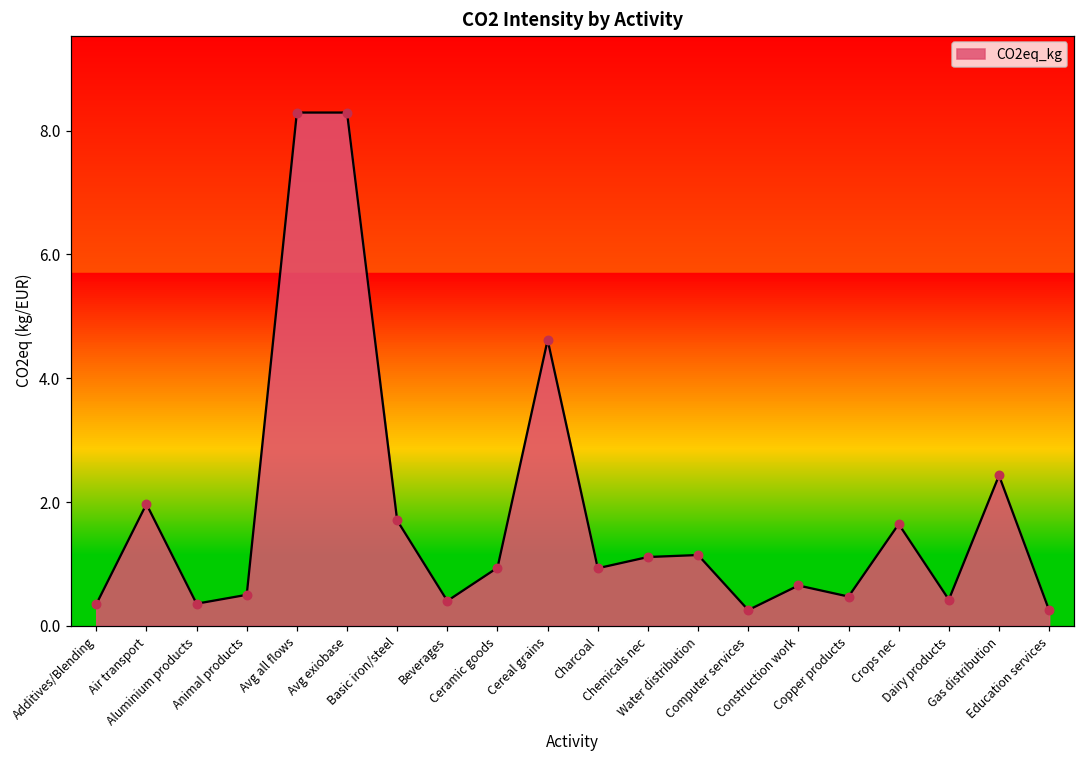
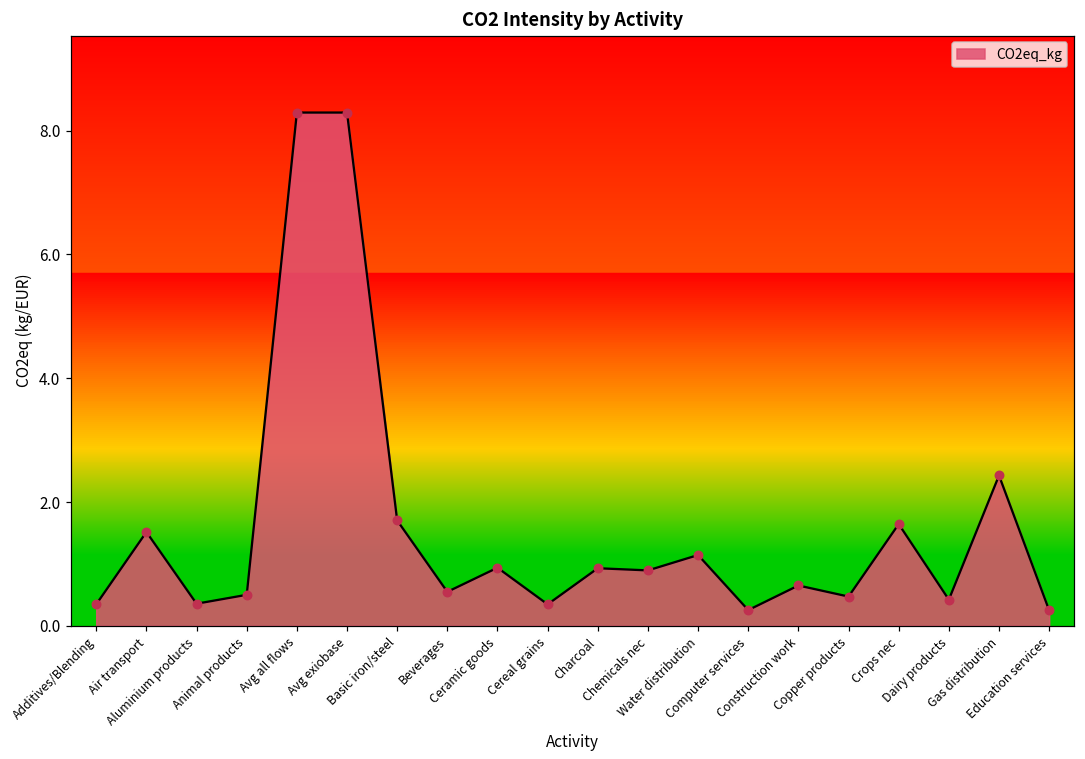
  {
    "Additives/Blending": 0.3,
-   "Air transport": 2.0,
+   "Air transport": 1.5,
    "Aluminium products": 0.4,
    "Animal products": 0.5,
    "Avg all flows": 8.3,
    "Avg exiobase": 8.3,
    "Basic iron/steel": 1.7,
-   "Beverages": 0.4,
+   "Beverages": 0.5,
    "Ceramic goods": 0.9,
-   "Cereal grains": 4.6,
+   "Cereal grains": 0.3,
    "Charcoal": 0.9,
-   "Chemicals nec": 1.1,
+   "Chemicals nec": 0.9,
    "Water distribution": 1.1,
    "Computer services": 0.3,
    "Construction work": 0.7,
    "Copper products": 0.5,
    "Crops nec": 1.6,
    "Dairy products": 0.4,
    "Gas distribution": 2.4,
    "Education services": 0.2
  }
